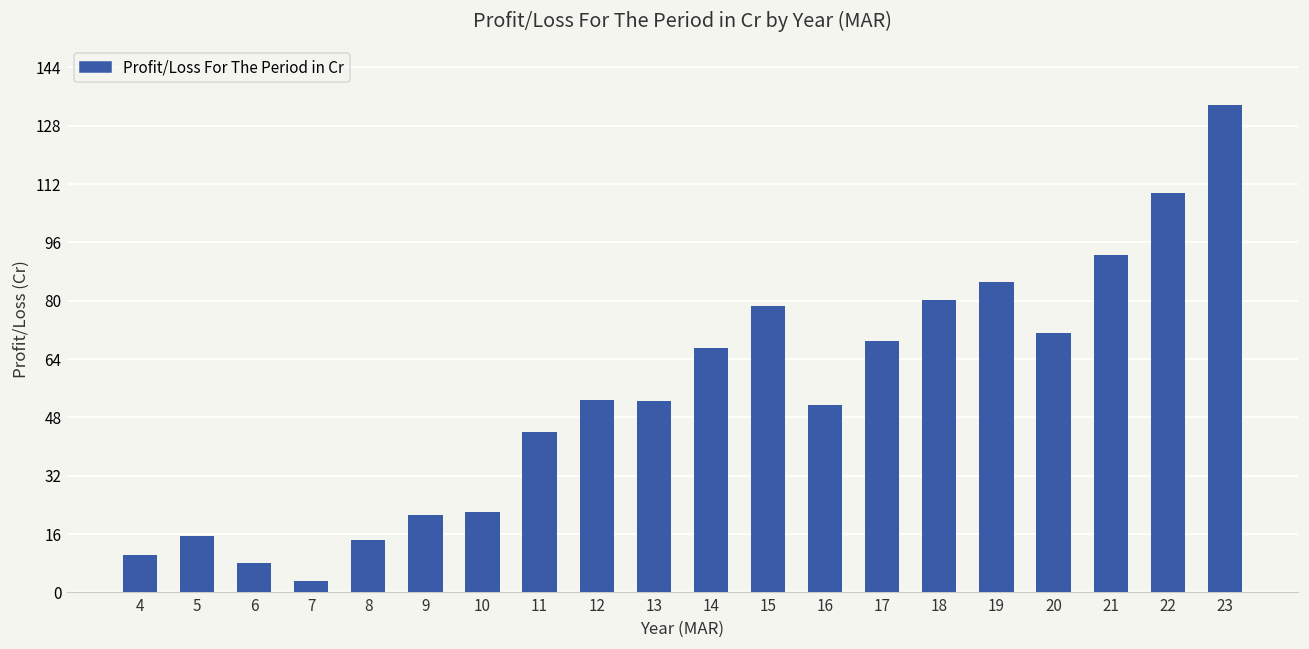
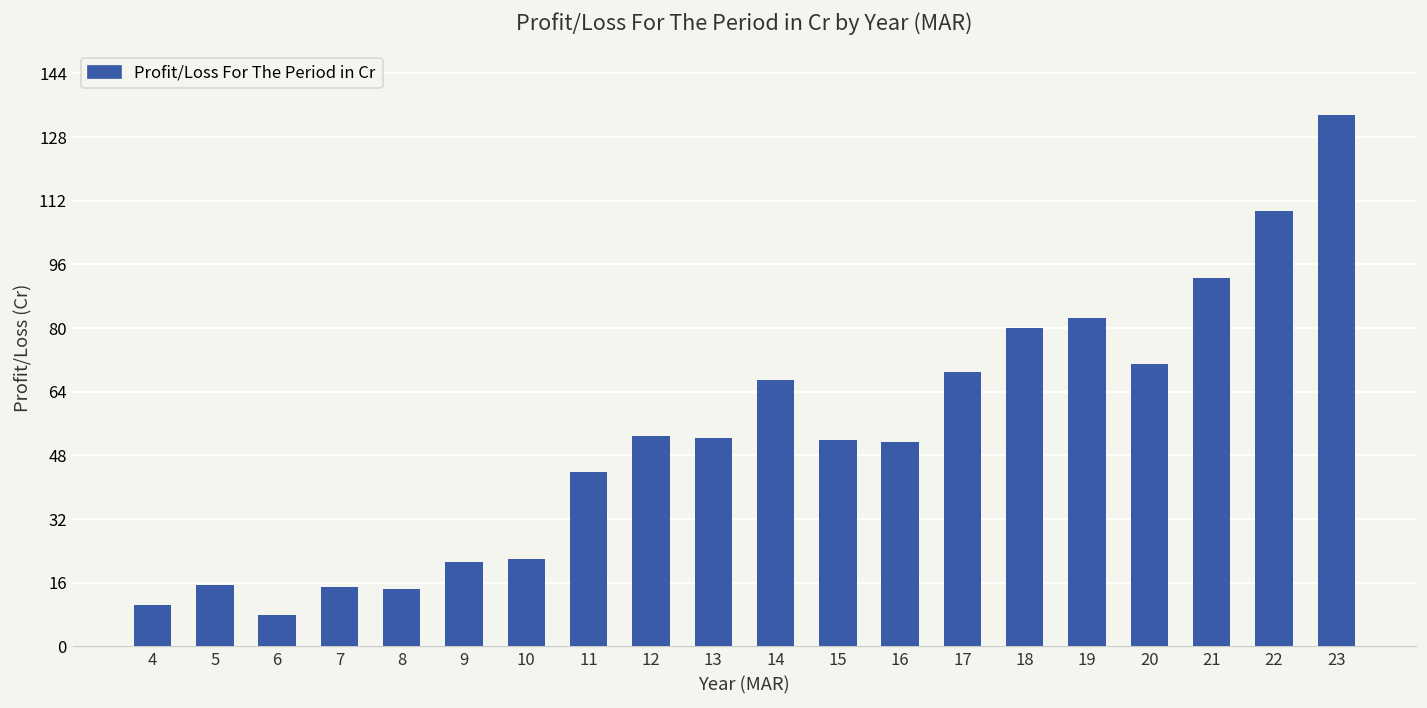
  {
    "4": 10,
    "5": 15,
    "6": 8,
-   "7": 3,
+   "7": 15,
    "8": 14,
    "9": 21,
    "10": 22,
    "11": 44,
    "12": 53,
    "13": 52,
    "14": 67,
-   "15": 79,
+   "15": 52,
    "16": 51,
    "17": 69,
    "18": 80,
-   "19": 85,
+   "19": 82,
    "20": 71,
    "21": 93,
    "22": 109,
    "23": 134
  }
